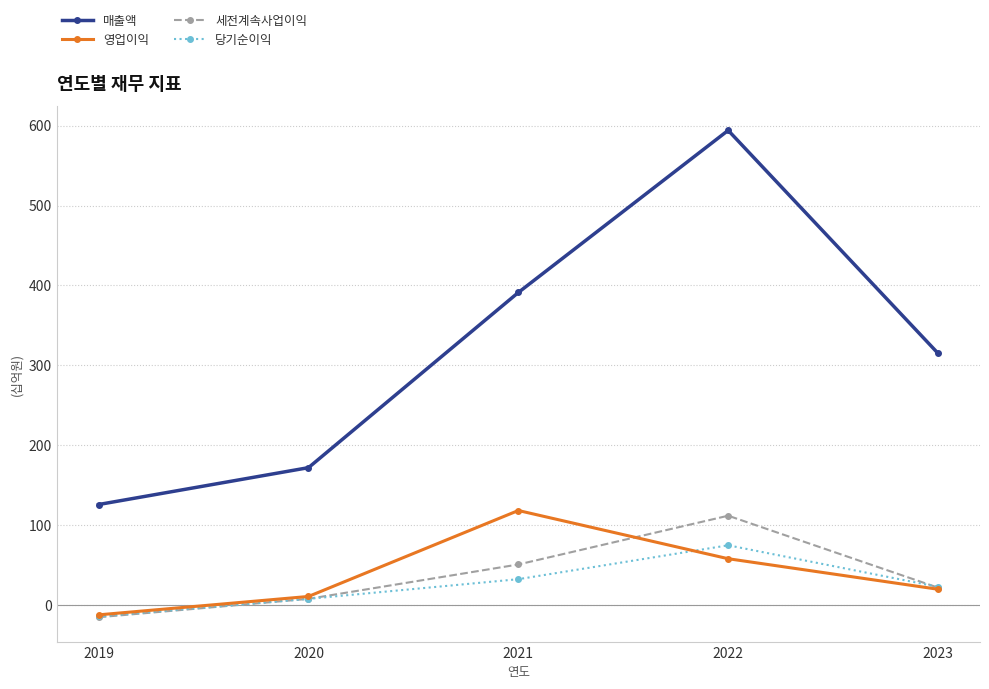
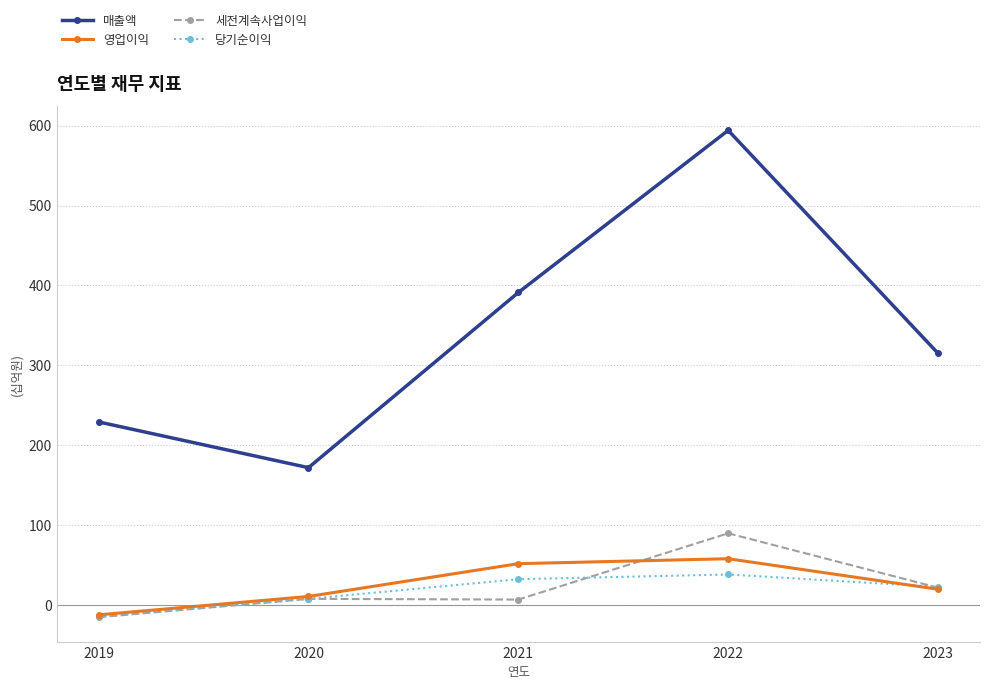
  {
    "매출액": {
-     "2019": 130,
+     "2019": 230,
      "2020": 170,
      "2021": 390,
      "2022": 590,
      "2023": 320
    },
    "영업이익": {
-     "2021": 120,
+     "2021": 50,
      "2022": 60
    },
    "세전계속사업이익": {
-     "2021": 50,
-     "2022": 110
+     "2021": 10,
+     "2022": 90
    },
    "당기순이익": {
      "2021": 30,
-     "2022": 80
+     "2022": 40
    }
  }
